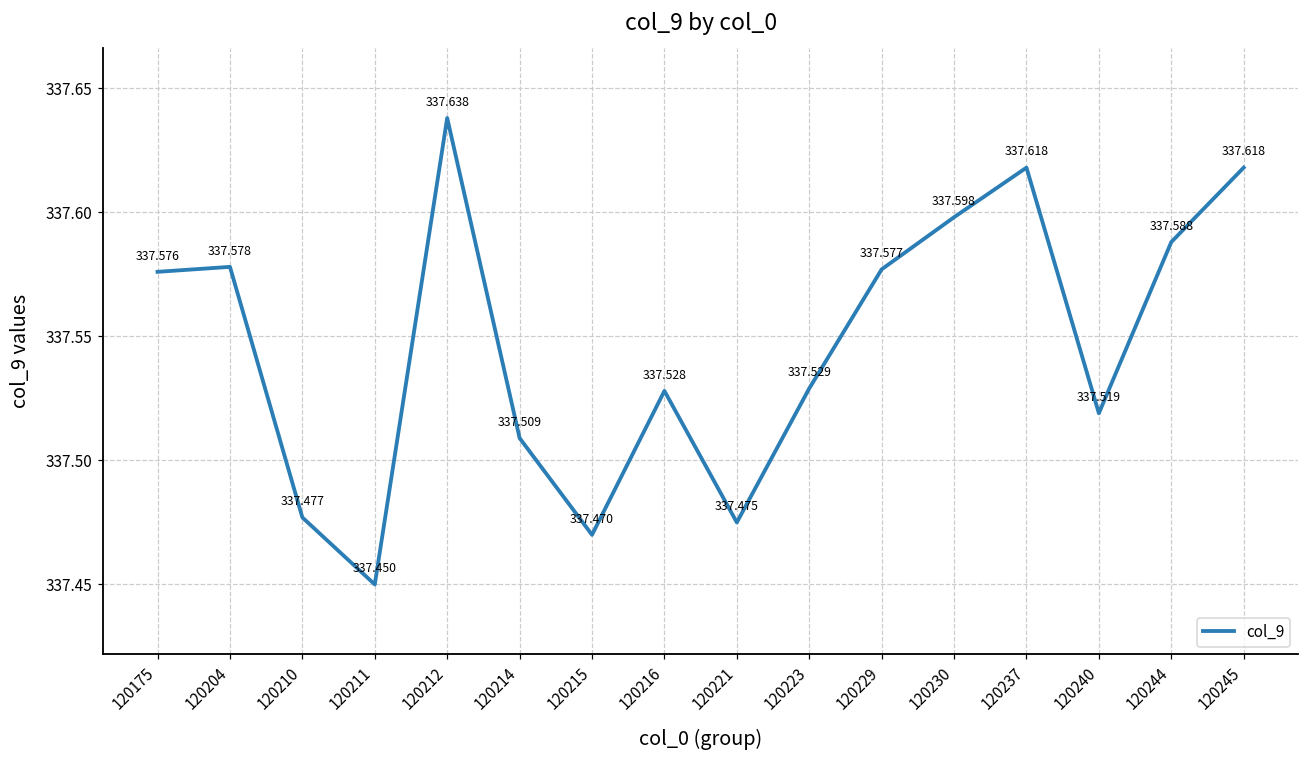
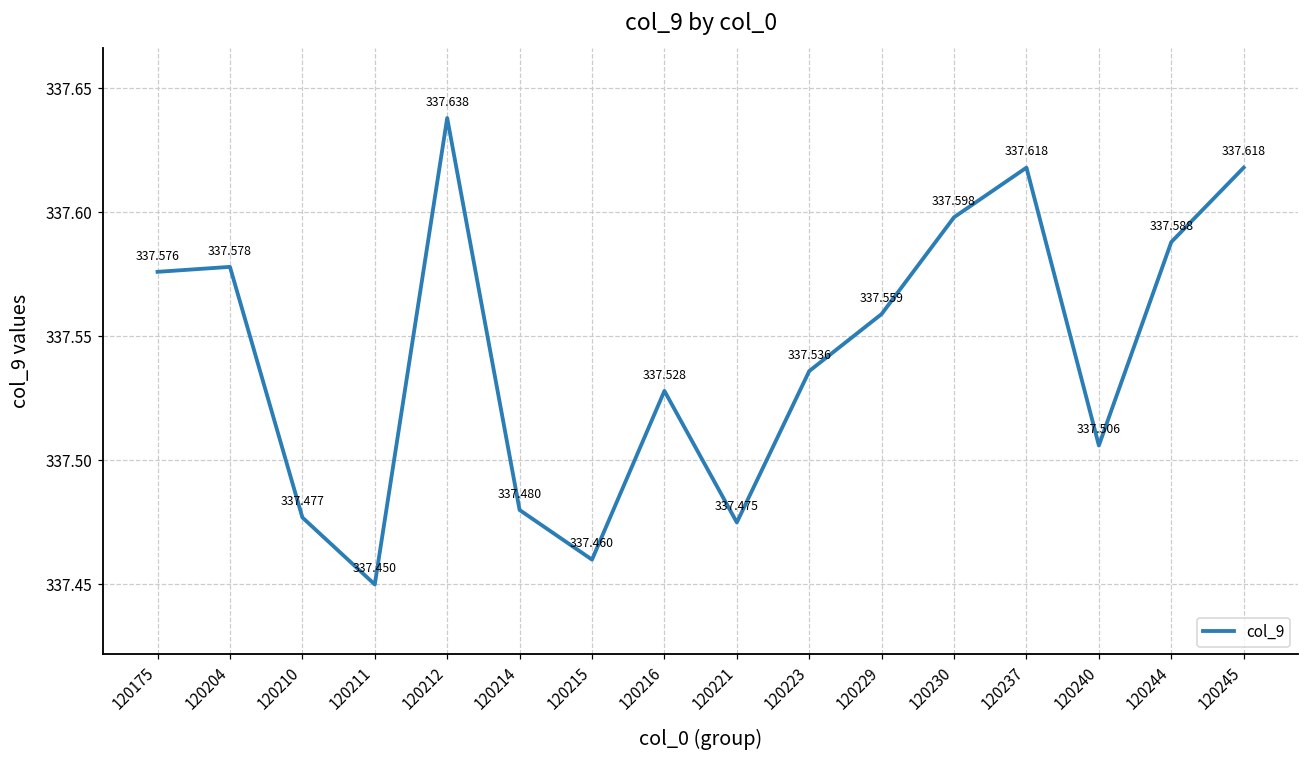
  {
    "120175": 337.576,
    "120204": 337.578,
    "120210": 337.477,
    "120211": 337.450,
    "120212": 337.638,
-   "120214": 337.509,
-   "120215": 337.470,
+   "120214": 337.480,
+   "120215": 337.460,
    "120216": 337.528,
    "120221": 337.475,
-   "120223": 337.529,
-   "120229": 337.577,
+   "120223": 337.536,
+   "120229": 337.559,
    "120230": 337.598,
    "120237": 337.618,
-   "120240": 337.519,
+   "120240": 337.506,
    "120244": 337.588,
    "120245": 337.618
  }
